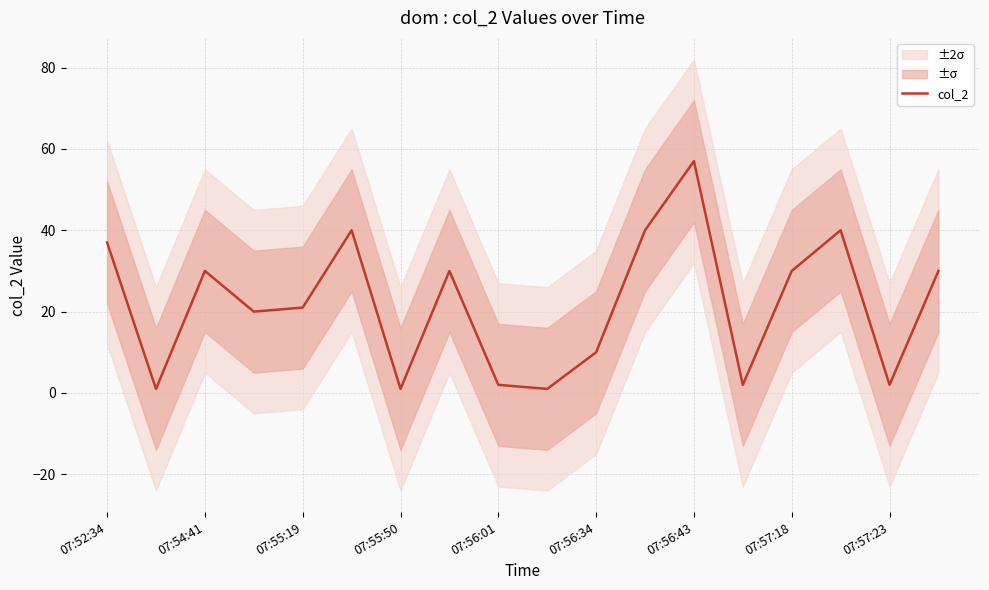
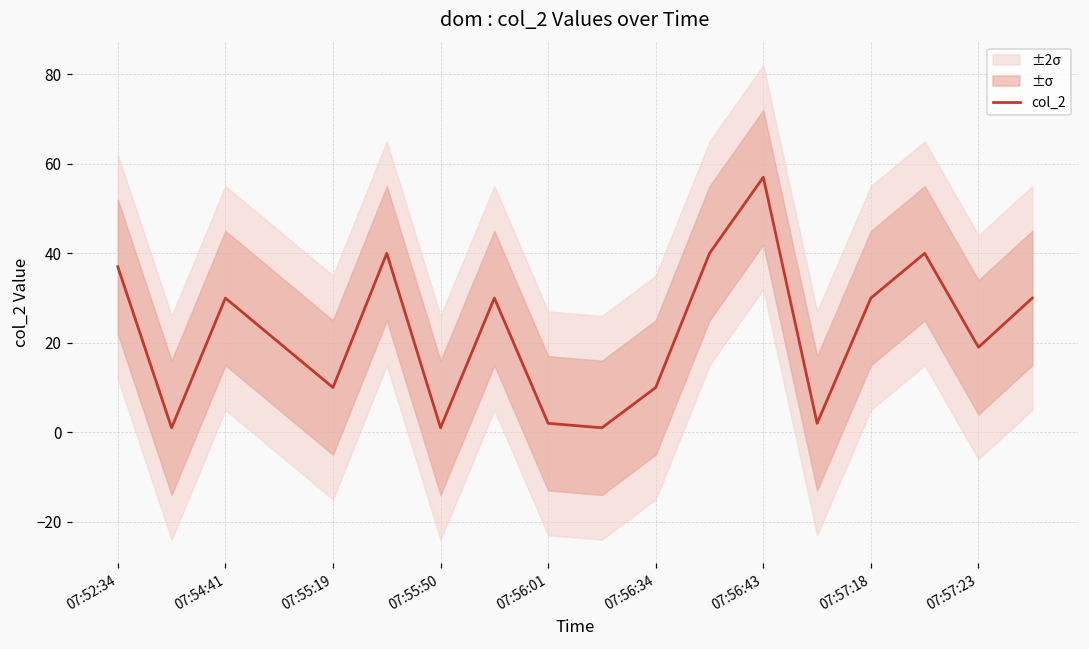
  {
    "col_2": {
      "07:52:34": 37,
      "07:54:41": 30,
-     "07:55:19": 21,
+     "07:55:19": 10,
      "07:56:01": 2,
      "07:56:43": 57,
      "07:57:18": 30,
-     "07:57:23": 2
+     "07:57:23": 19
    }
  }
